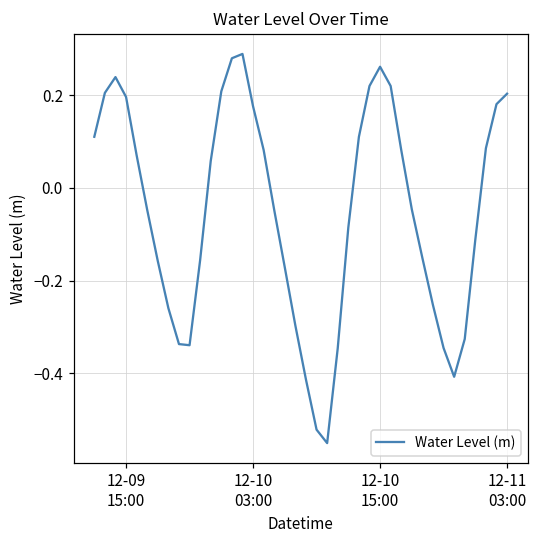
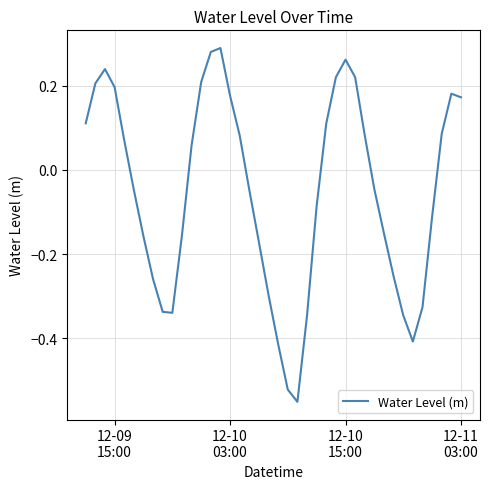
  {
    "12-09 15:00": 0.20,
    "12-10 03:00": 0.18,
    "12-10 15:00": 0.26,
-   "12-11 03:00": 0.20
+   "12-11 03:00": 0.17
  }
